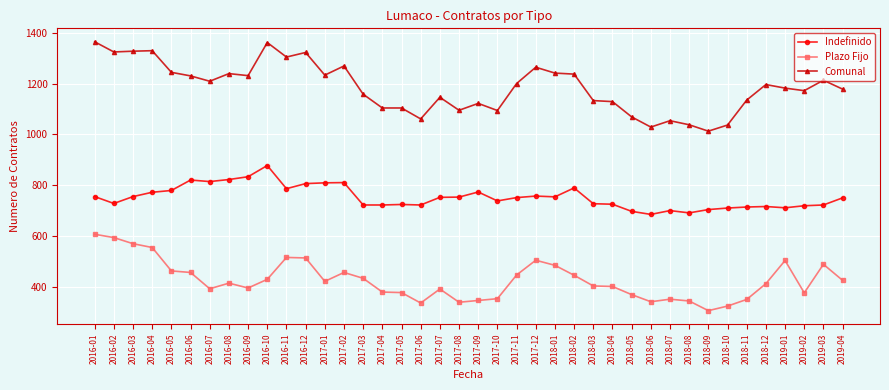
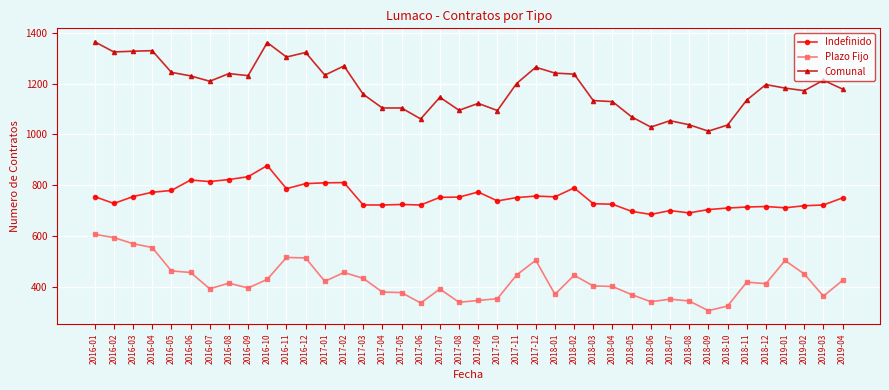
  {
    "Plazo Fijo": {
      "2016-01": 610,
      "2016-02": 600,
      "2016-03": 570,
      "2016-04": 560,
      "2016-05": 460,
      "2016-06": 460,
      "2016-07": 390,
      "2016-08": 420,
      "2016-09": 400,
      "2016-10": 430,
      "2016-11": 520,
      "2016-12": 520,
      "2017-01": 420,
      "2017-02": 460,
      "2017-03": 440,
      "2017-04": 380,
      "2017-05": 380,
      "2017-06": 340,
      "2017-07": 390,
      "2017-08": 340,
      "2017-09": 350,
      "2017-10": 360,
      "2017-11": 450,
      "2017-12": 510,
-     "2018-01": 490,
+     "2018-01": 370,
      "2018-02": 450,
      "2018-03": 410,
      "2018-04": 400,
      "2018-05": 370,
      "2018-06": 340,
      "2018-07": 350,
      "2018-08": 350,
      "2018-09": 310,
      "2018-10": 330,
-     "2018-11": 350,
+     "2018-11": 420,
      "2018-12": 410,
      "2019-01": 510,
-     "2019-02": 380,
-     "2019-03": 490,
+     "2019-02": 450,
+     "2019-03": 370,
      "2019-04": 430
    }
  }
